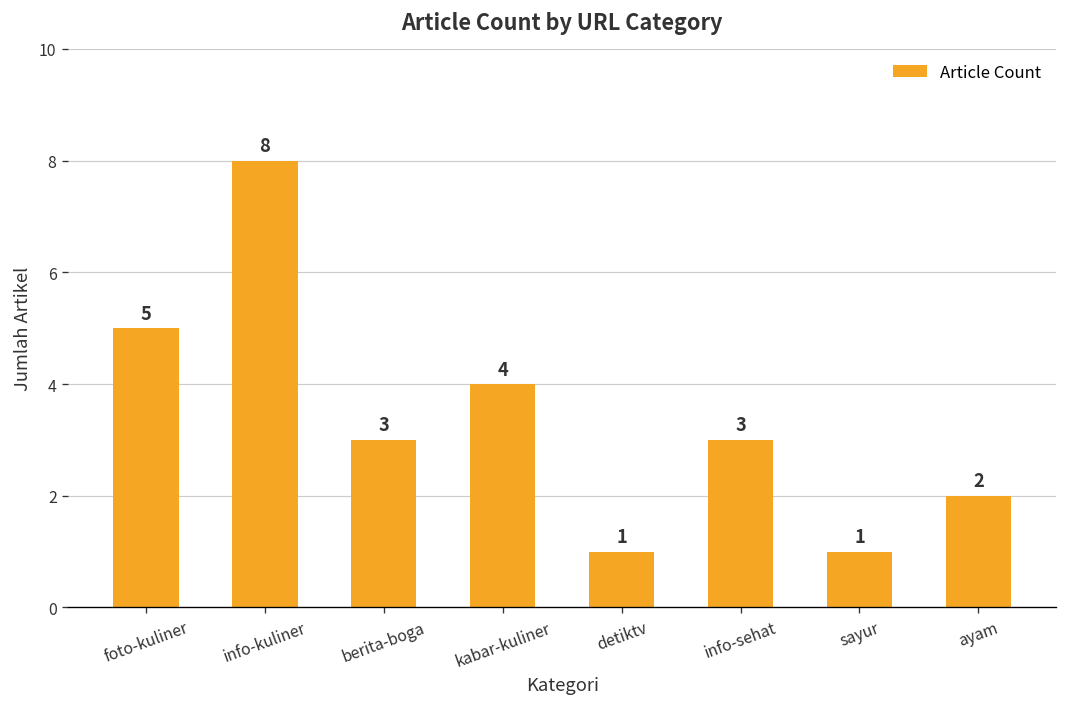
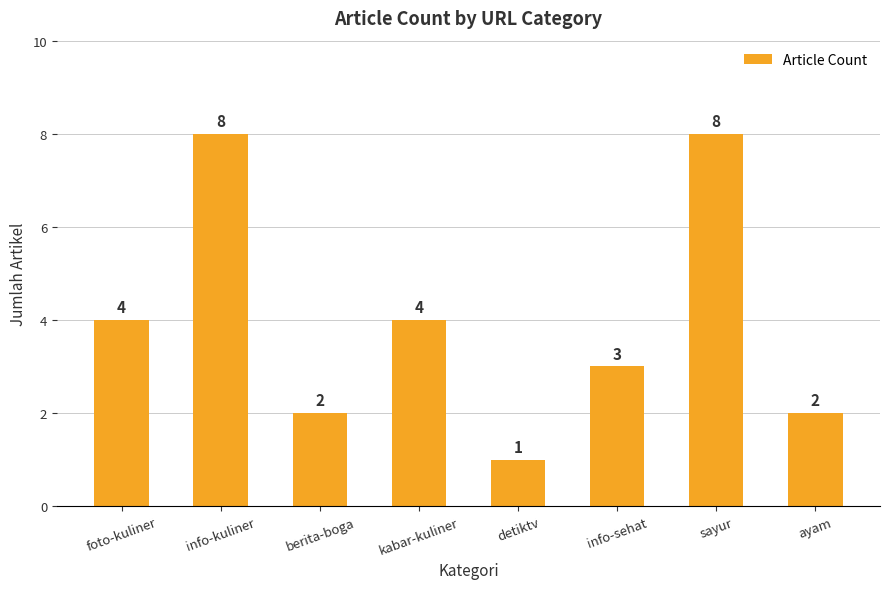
  {
-   "foto-kuliner": 5,
+   "foto-kuliner": 4,
    "info-kuliner": 8,
-   "berita-boga": 3,
+   "berita-boga": 2,
    "kabar-kuliner": 4,
    "detiktv": 1,
    "info-sehat": 3,
-   "sayur": 1,
+   "sayur": 8,
    "ayam": 2
  }
